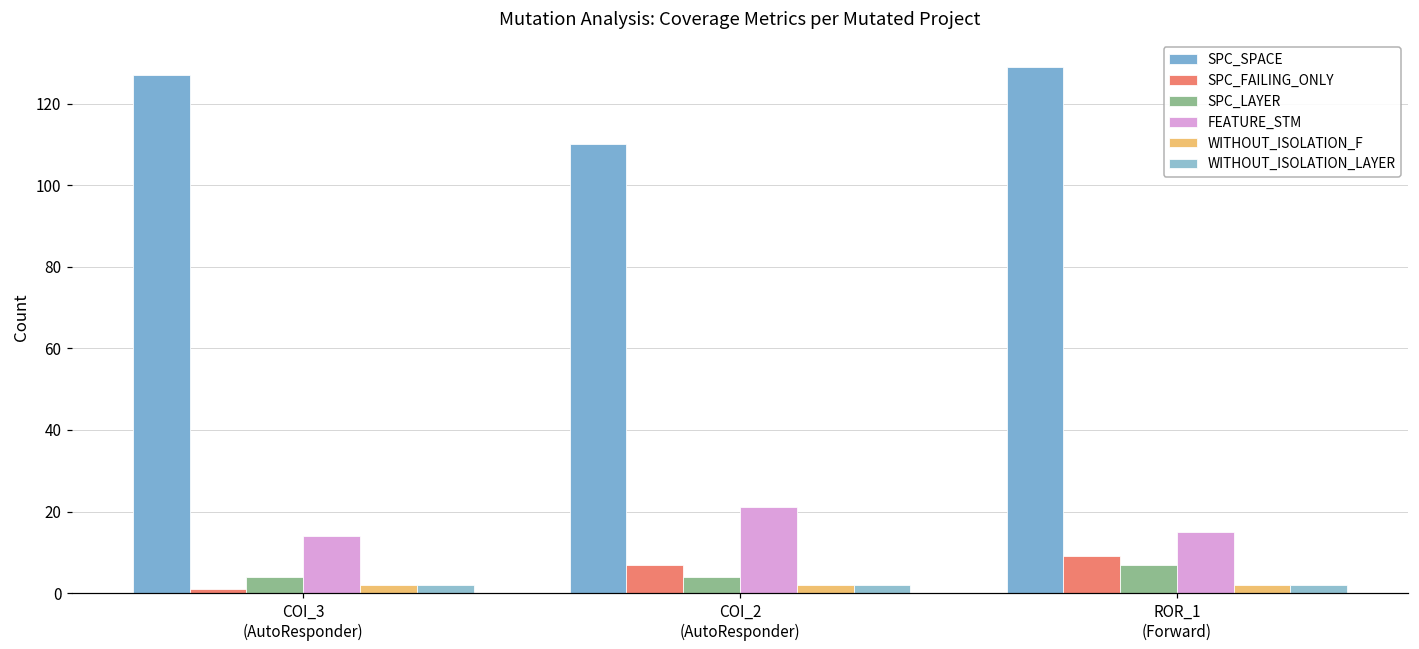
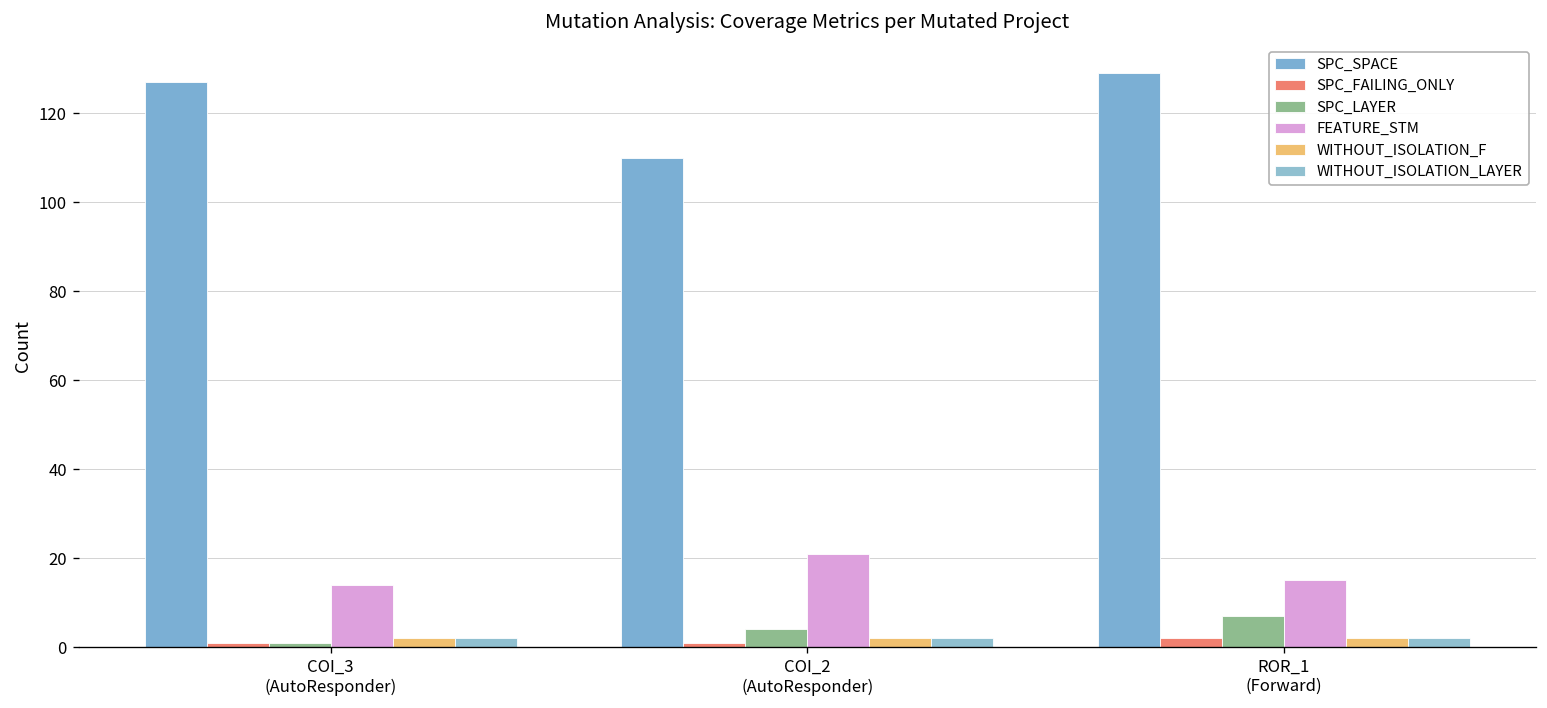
  {
    "SPC_FAILING_ONLY": {
      "COI_3 (AutoResponder)": 1,
-     "COI_2 (AutoResponder)": 7,
-     "ROR_1 (Forward)": 9
+     "COI_2 (AutoResponder)": 1,
+     "ROR_1 (Forward)": 2
    },
    "SPC_LAYER": {
-     "COI_3 (AutoResponder)": 4,
+     "COI_3 (AutoResponder)": 1,
      "COI_2 (AutoResponder)": 4,
      "ROR_1 (Forward)": 7
    },
    "FEATURE_STM": {
      "COI_3 (AutoResponder)": 14,
      "COI_2 (AutoResponder)": 21,
      "ROR_1 (Forward)": 15
    },
    "WITHOUT_ISOLATION_F": {
      "COI_3 (AutoResponder)": 2,
      "COI_2 (AutoResponder)": 2,
      "ROR_1 (Forward)": 2
    }
  }
